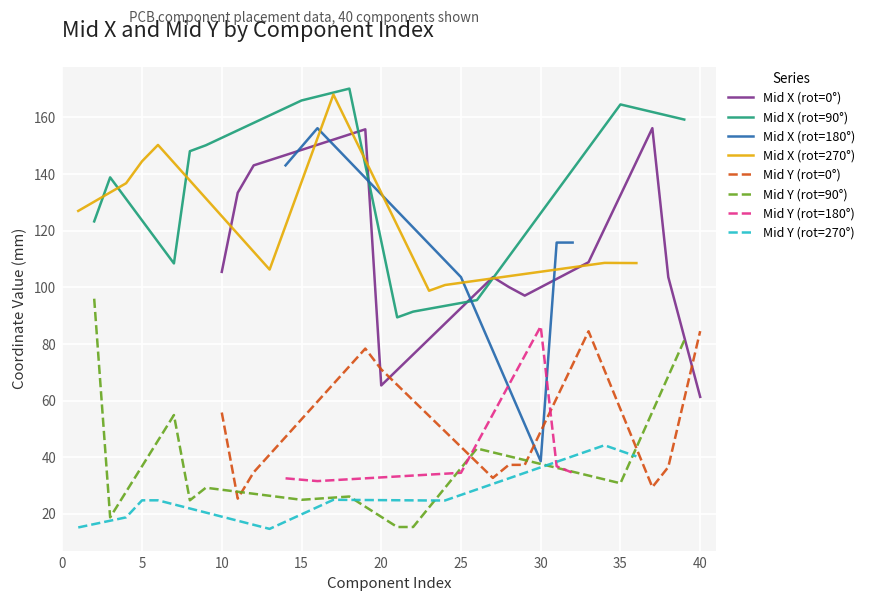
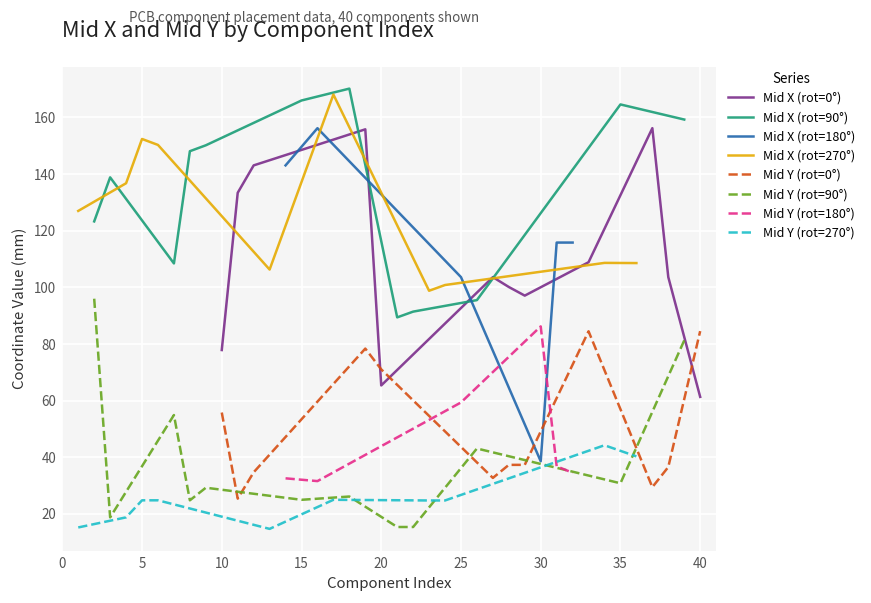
  {
    "Mid X (rot=0°)": {
-     "10": 105,
+     "10": 78,
      "20": 65,
      "40": 61
    },
    "Mid X (rot=90°)": {
      "15": 166,
      "35": 165
    },
    "Mid X (rot=180°)": {
      "25": 104,
      "30": 39
    },
    "Mid X (rot=270°)": {
-     "5": 145
+     "5": 152
    },
    "Mid Y (rot=0°)": {
      "10": 56,
      "20": 71,
      "40": 85
    },
    "Mid Y (rot=90°)": {
      "15": 25,
      "35": 31
    },
    "Mid Y (rot=180°)": {
-     "25": 35,
+     "25": 59,
      "30": 86
    },
    "Mid Y (rot=270°)": {
      "5": 25
    }
  }
